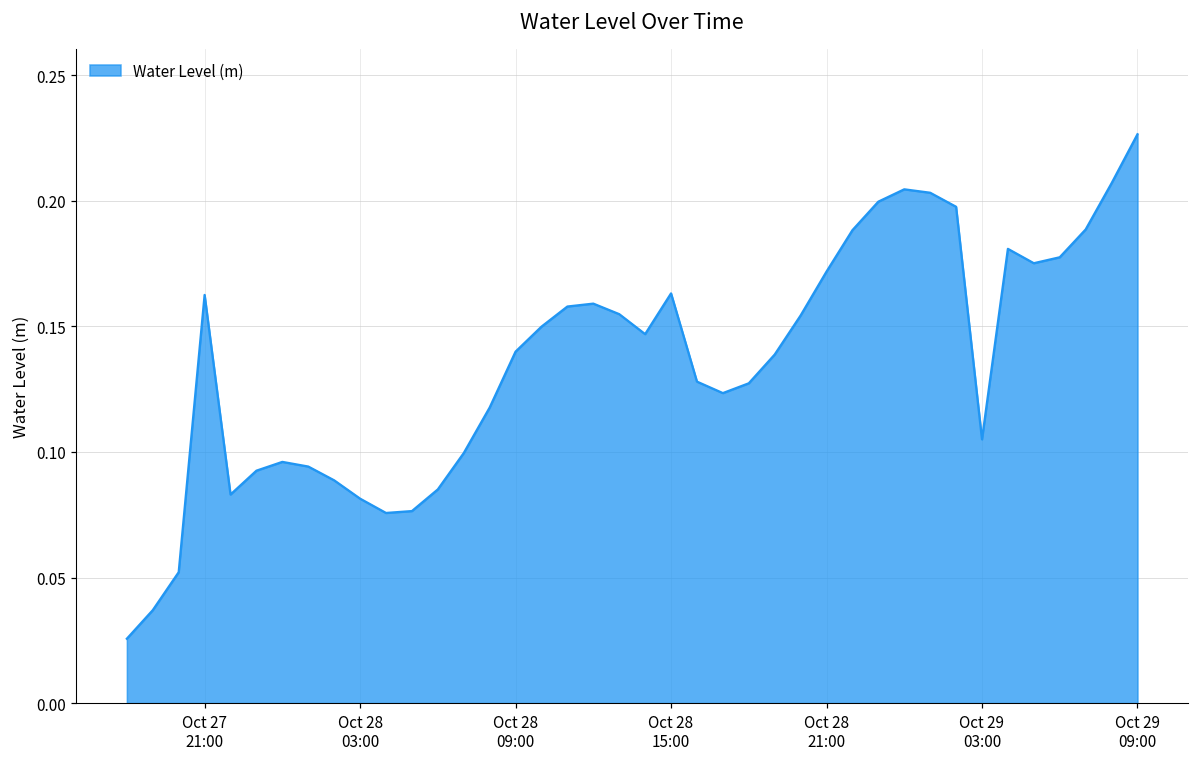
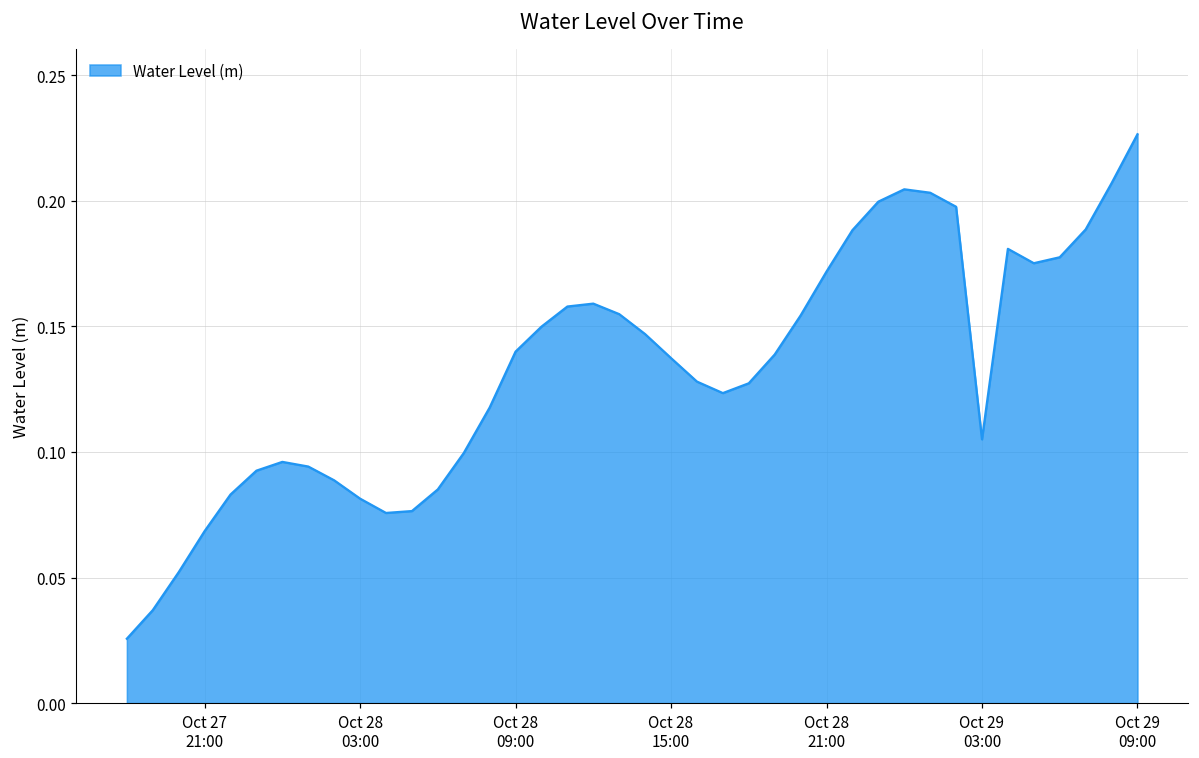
  {
-   "Oct 27 21:00": 0.163,
+   "Oct 27 21:00": 0.068,
    "Oct 28 03:00": 0.081,
    "Oct 28 09:00": 0.140,
-   "Oct 28 15:00": 0.163,
+   "Oct 28 15:00": 0.137,
    "Oct 28 21:00": 0.172,
    "Oct 29 03:00": 0.105,
    "Oct 29 09:00": 0.226
  }
